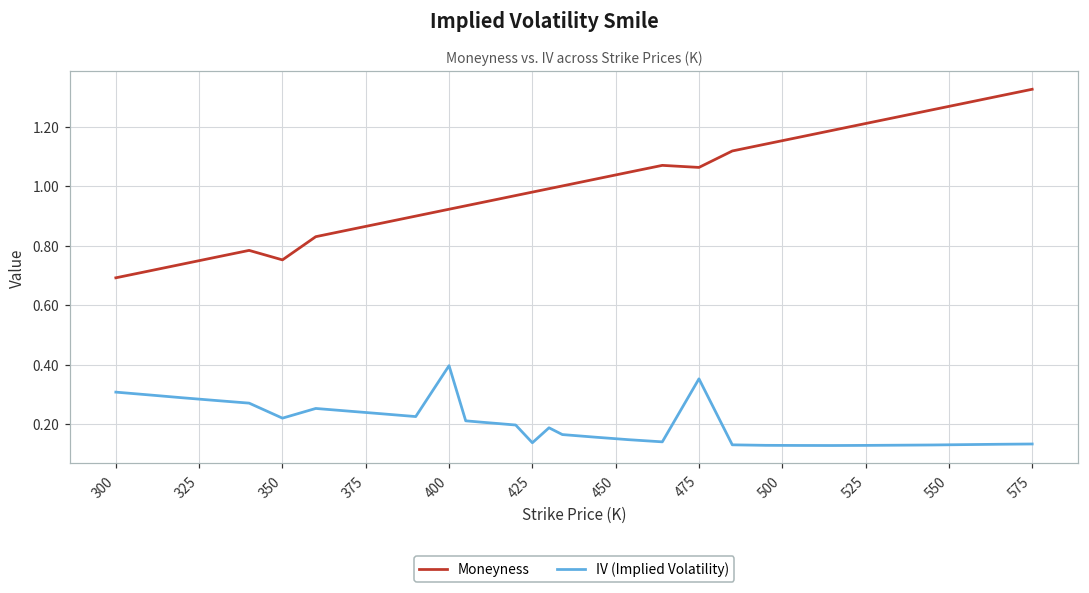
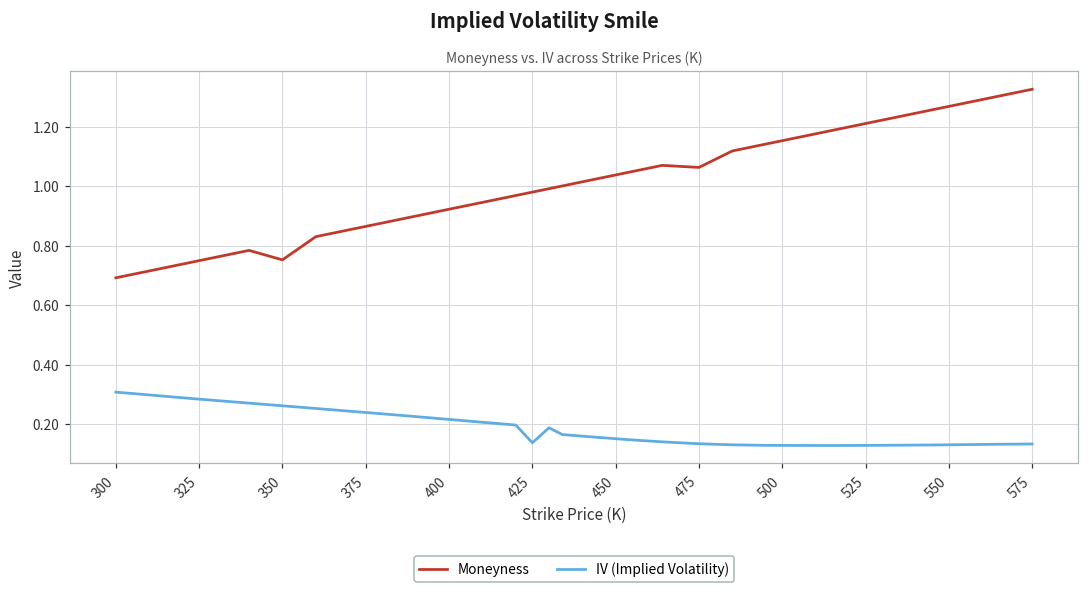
  {
    "Moneyness": {
      "300": 0.69,
      "350": 0.75,
      "400": 0.92,
      "425": 0.98,
      "475": 1.06,
      "525": 1.21,
      "575": 1.33
    },
    "IV (Implied Volatility)": {
      "300": 0.31,
-     "350": 0.22,
-     "400": 0.40,
+     "350": 0.26,
+     "400": 0.22,
      "425": 0.14,
-     "475": 0.35,
+     "475": 0.13,
      "525": 0.13,
      "575": 0.13
    }
  }
